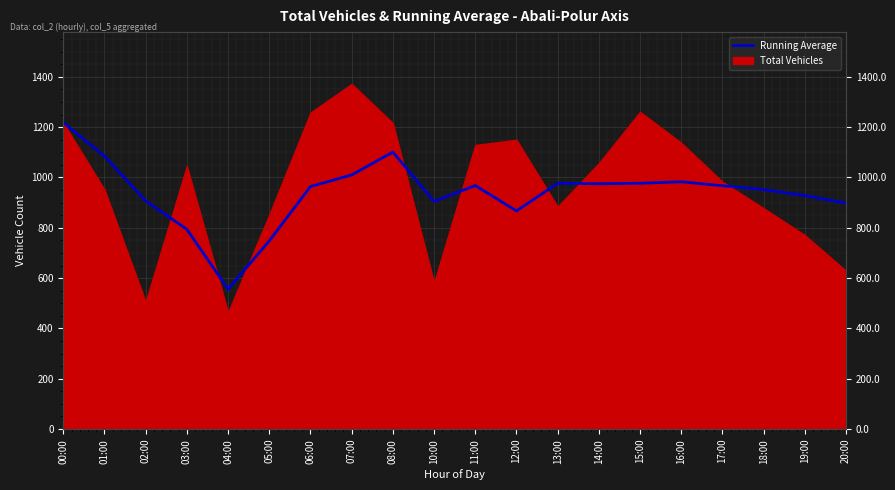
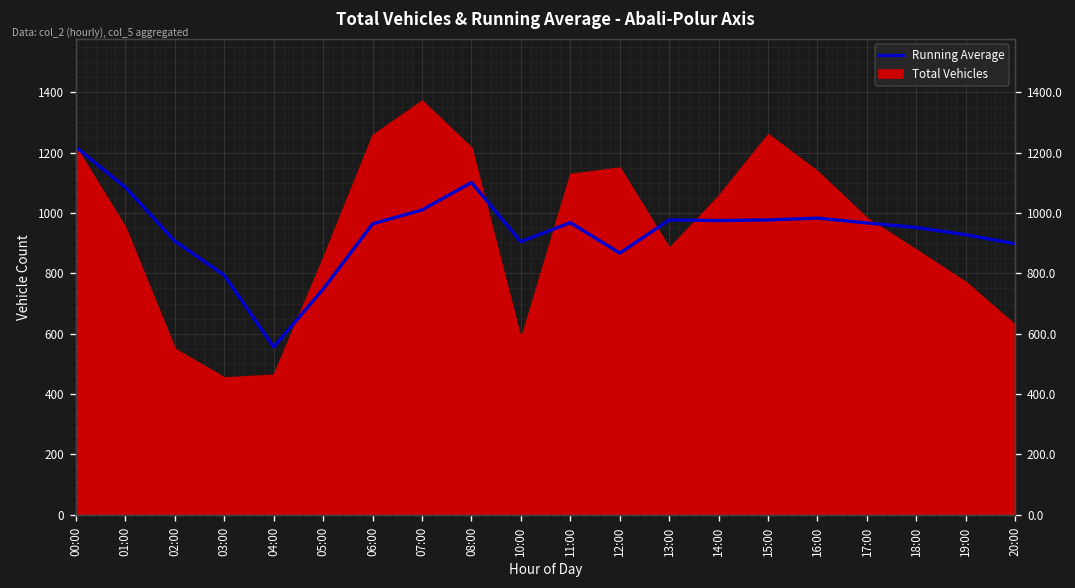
  {
    "Running Average": {
      "01:00": 1090,
      "02:00": 910,
      "03:00": 790,
      "04:00": 560,
      "05:00": 750,
      "06:00": 960,
      "07:00": 1010,
      "08:00": 1100,
      "10:00": 910,
      "11:00": 970,
      "12:00": 870,
      "13:00": 980,
      "14:00": 980,
      "15:00": 980,
      "16:00": 980,
      "17:00": 970,
      "18:00": 950,
      "19:00": 930,
      "20:00": 900
    },
    "Total Vehicles": {
      "01:00": 950,
-     "02:00": 510,
-     "03:00": 1050,
+     "02:00": 550,
+     "03:00": 460,
      "04:00": 460,
      "05:00": 850,
      "06:00": 1260,
      "07:00": 1370,
      "08:00": 1220,
      "10:00": 580,
      "11:00": 1130,
      "12:00": 1150,
      "13:00": 880,
      "14:00": 1060,
      "15:00": 1260,
      "16:00": 1140,
      "17:00": 980,
      "18:00": 880,
      "19:00": 770,
      "20:00": 630
    }
  }
